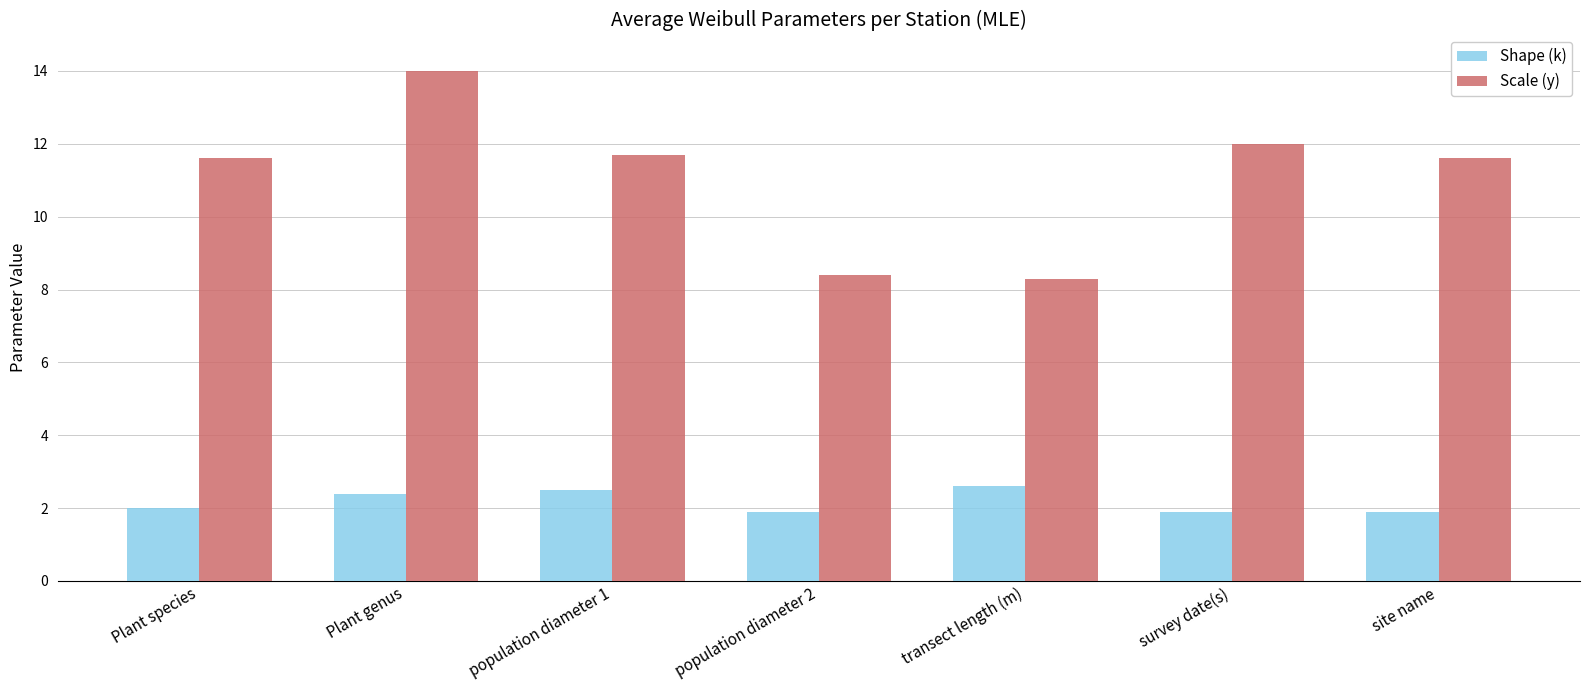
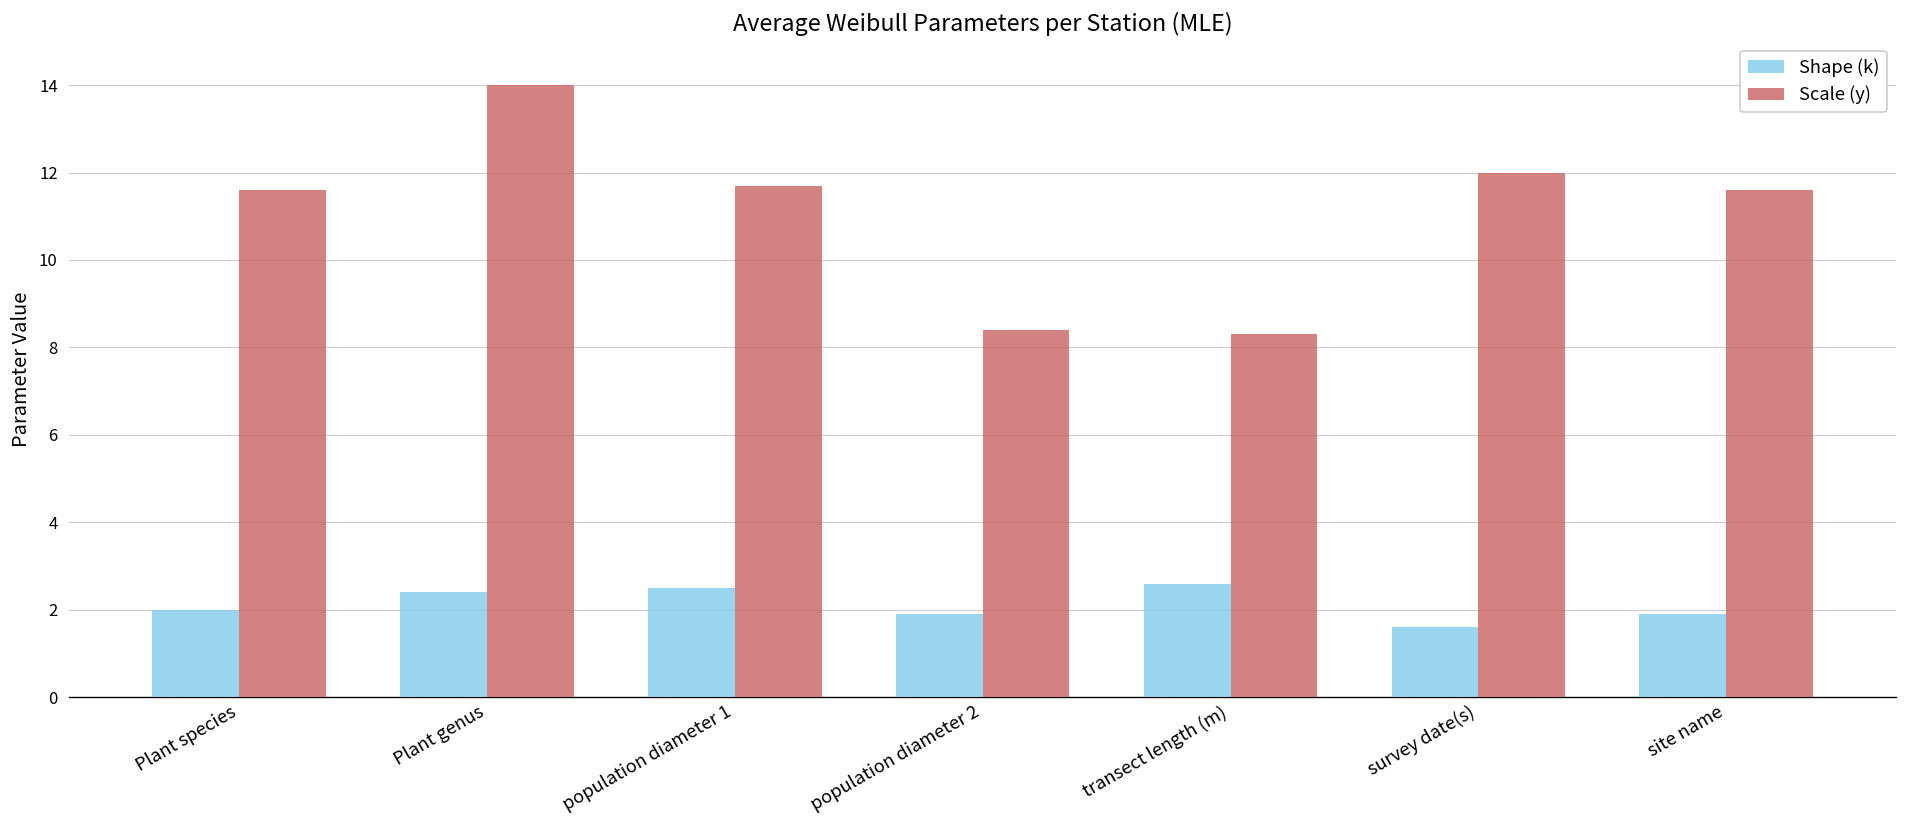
  {
    "Shape (k)": {
      "Plant species": 2.0,
      "Plant genus": 2.4,
      "population diameter 1": 2.5,
      "population diameter 2": 1.9,
      "transect length (m)": 2.6,
-     "survey date(s)": 1.9,
+     "survey date(s)": 1.6,
      "site name": 1.9
    },
    "Scale (y)": {
      "Plant species": 11.6,
      "Plant genus": 14.0,
      "population diameter 1": 11.7,
      "population diameter 2": 8.4,
      "transect length (m)": 8.3,
      "survey date(s)": 12.0,
      "site name": 11.6
    }
  }
